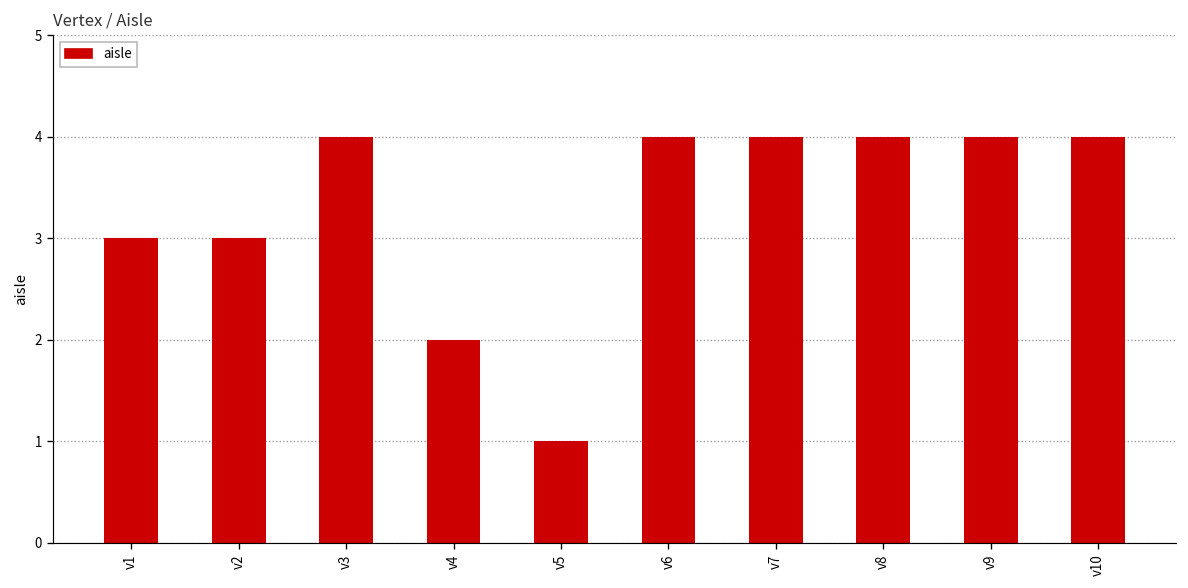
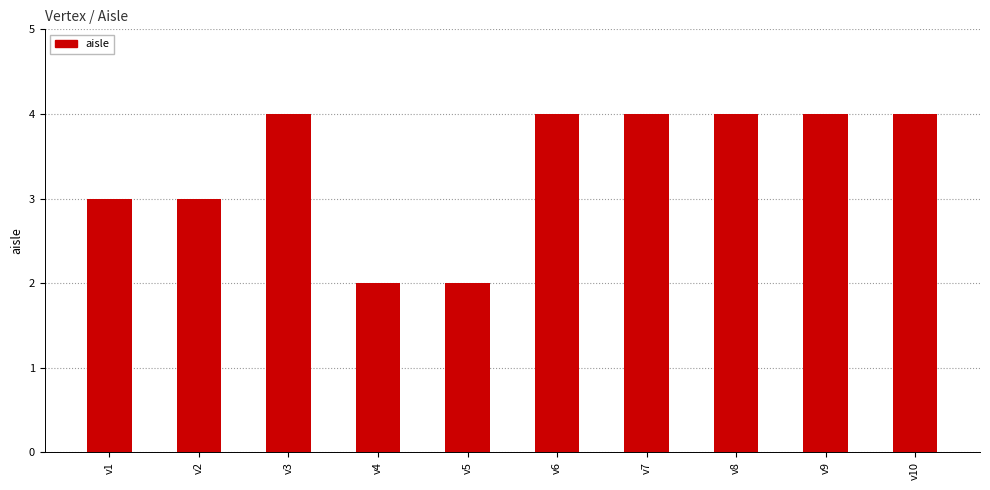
  {
    "v1": 3,
    "v2": 3,
    "v3": 4,
    "v4": 2,
-   "v5": 1,
+   "v5": 2,
    "v6": 4,
    "v7": 4,
    "v8": 4,
    "v9": 4,
    "v10": 4
  }
